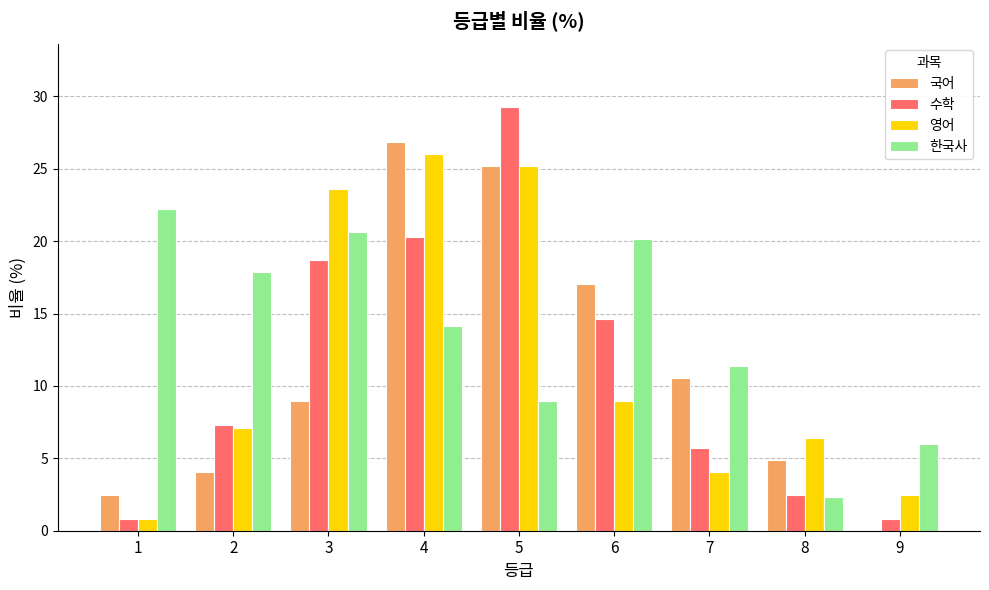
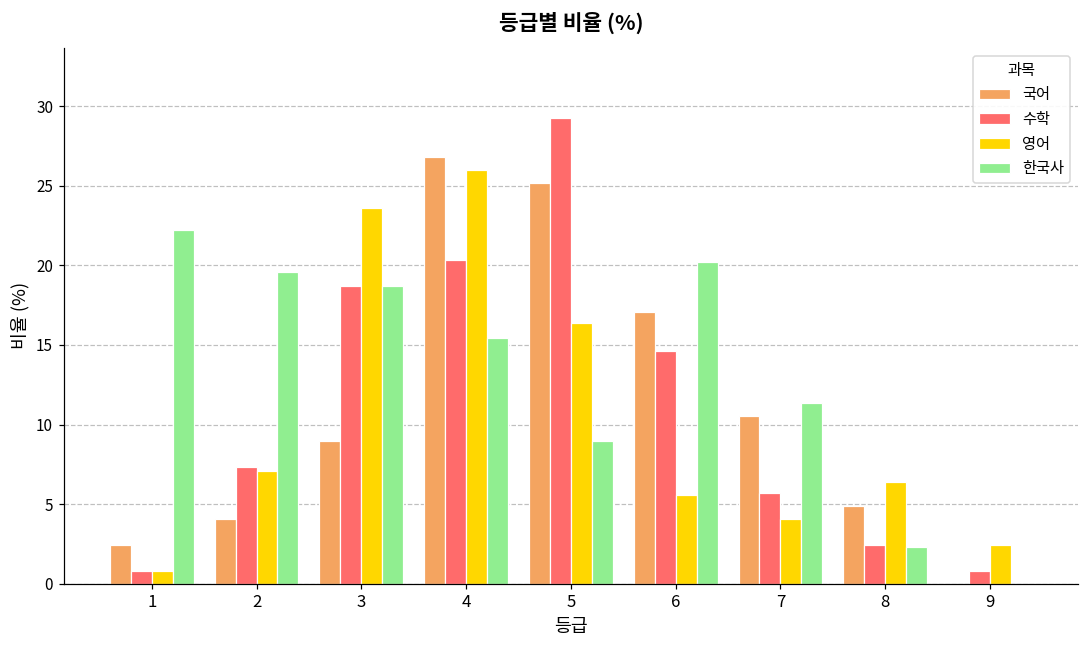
  {
    "영어": {
      "1": 0.8,
      "2": 7.1,
      "3": 23.6,
      "4": 26.0,
-     "5": 25.2,
-     "6": 8.9,
+     "5": 16.4,
+     "6": 5.6,
      "7": 4.1,
      "8": 6.4,
      "9": 2.4
    },
    "한국사": {
      "1": 22.2,
-     "2": 17.9,
-     "3": 20.7,
-     "4": 14.1,
+     "2": 19.6,
+     "3": 18.7,
+     "4": 15.4,
      "5": 8.9,
      "6": 20.2,
      "7": 11.4,
      "8": 2.3,
-     "9": 6
+     "9": 0
    }
  }
